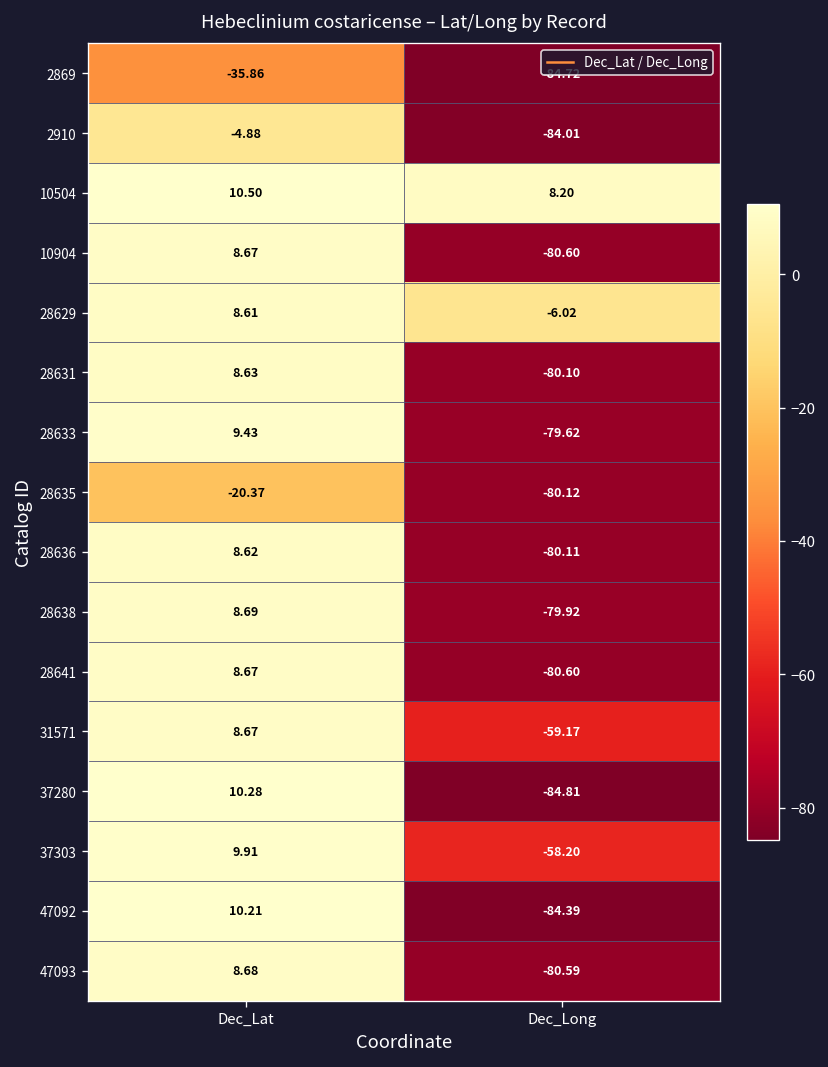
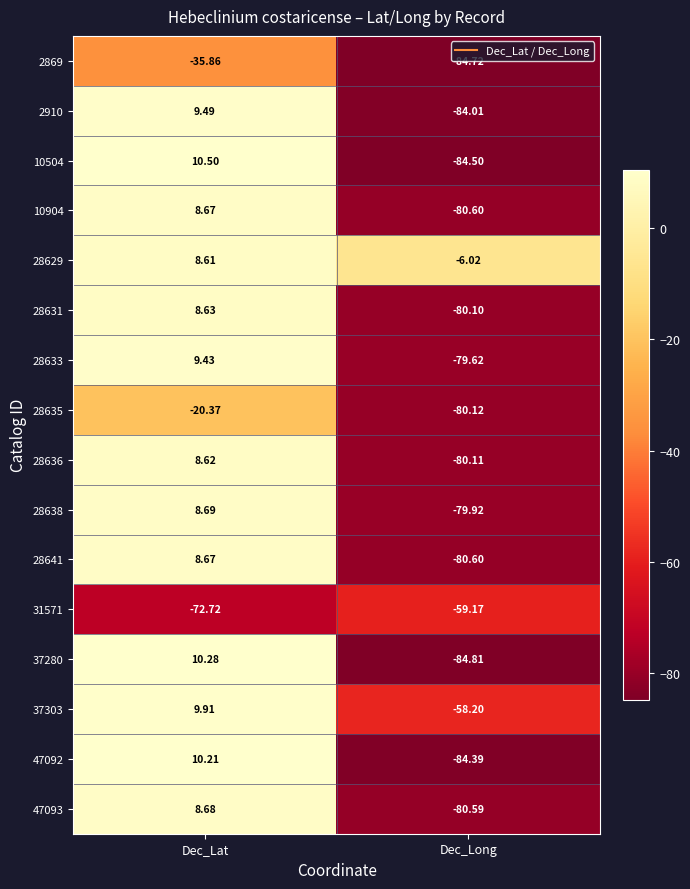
  {
    "2869": {
      "Dec_Lat": -35.86
    },
    "2910": {
-     "Dec_Lat": -4.88,
+     "Dec_Lat": 9.49,
      "Dec_Long": -84.01
    },
    "10504": {
      "Dec_Lat": 10.50,
-     "Dec_Long": 8.20
+     "Dec_Long": -84.50
    },
    "10904": {
      "Dec_Lat": 8.67,
      "Dec_Long": -80.60
    },
    "28629": {
      "Dec_Lat": 8.61,
      "Dec_Long": -6.02
    },
    "28631": {
      "Dec_Lat": 8.63,
      "Dec_Long": -80.10
    },
    "28633": {
      "Dec_Lat": 9.43,
      "Dec_Long": -79.62
    },
    "28635": {
      "Dec_Lat": -20.37,
      "Dec_Long": -80.12
    },
    "28636": {
      "Dec_Lat": 8.62,
      "Dec_Long": -80.11
    },
    "28638": {
      "Dec_Lat": 8.69,
      "Dec_Long": -79.92
    },
    "28641": {
      "Dec_Lat": 8.67,
      "Dec_Long": -80.60
    },
    "31571": {
-     "Dec_Lat": 8.67,
+     "Dec_Lat": -72.72,
      "Dec_Long": -59.17
    },
    "37280": {
      "Dec_Lat": 10.28,
      "Dec_Long": -84.81
    },
    "37303": {
      "Dec_Lat": 9.91,
      "Dec_Long": -58.20
    },
    "47092": {
      "Dec_Lat": 10.21,
      "Dec_Long": -84.39
    },
    "47093": {
      "Dec_Lat": 8.68,
      "Dec_Long": -80.59
    }
  }
